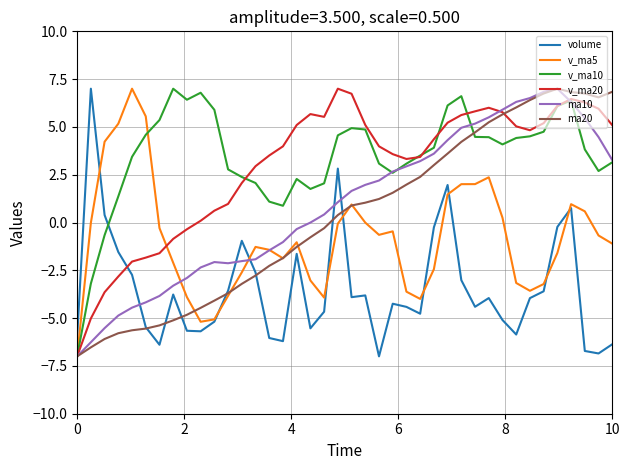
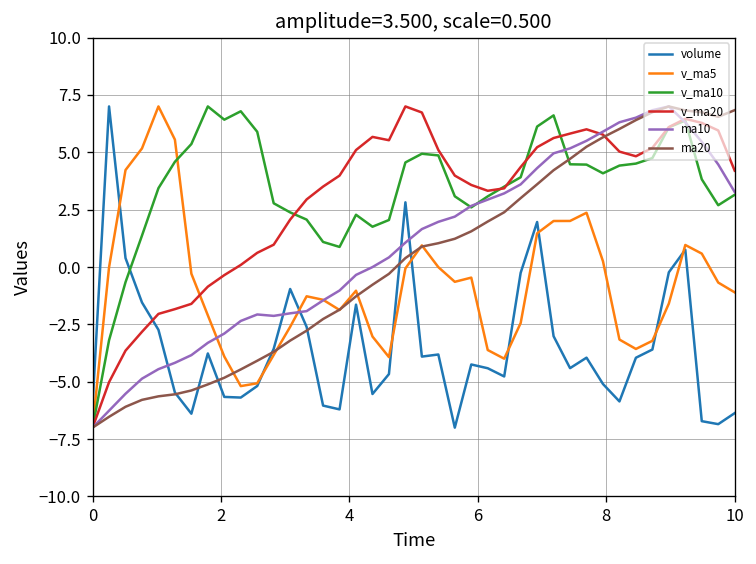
  {
    "volume": {
      "0": -6.0,
      "10": -6.4
    },
    "v_ma5": {
      "10": -1.1
    },
    "v_ma20": {
-     "10": 5.1
+     "10": 4.2
    },
    "ma20": {
      "10": 6.8
    }
  }
